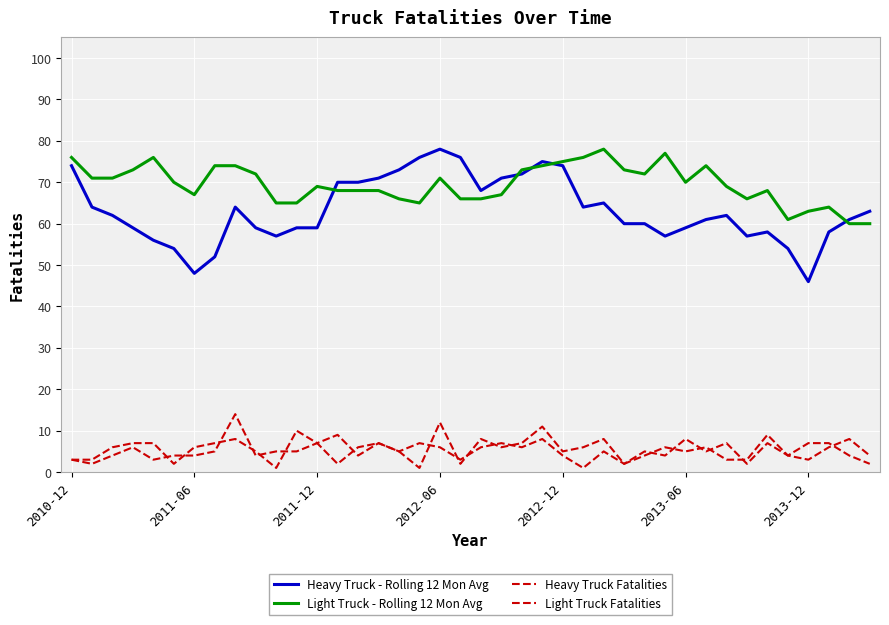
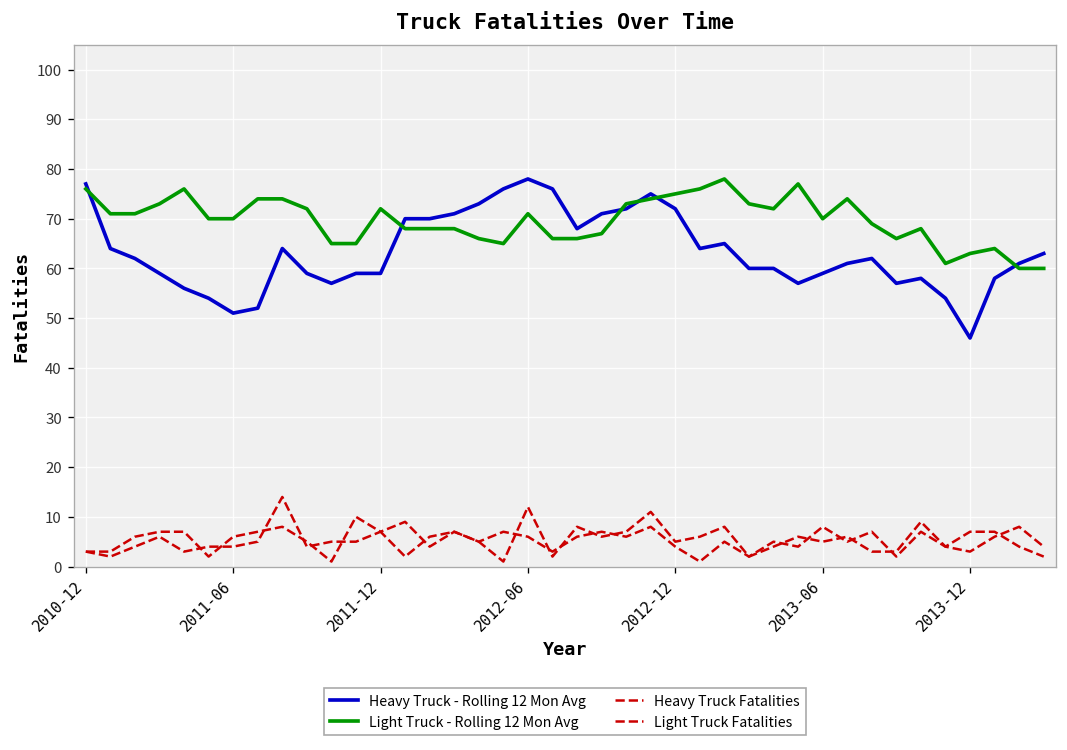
  {
    "Heavy Truck - Rolling 12 Mon Avg": {
-     "2010-12": 74,
-     "2011-06": 48,
+     "2010-12": 77,
+     "2011-06": 51,
      "2011-12": 59,
      "2012-06": 78,
-     "2012-12": 74,
+     "2012-12": 72,
      "2013-06": 59,
      "2013-12": 46
    },
    "Light Truck - Rolling 12 Mon Avg": {
      "2010-12": 76,
-     "2011-06": 67,
-     "2011-12": 69,
+     "2011-06": 70,
+     "2011-12": 72,
      "2012-06": 71,
      "2012-12": 75,
      "2013-06": 70,
      "2013-12": 63
    }
  }
